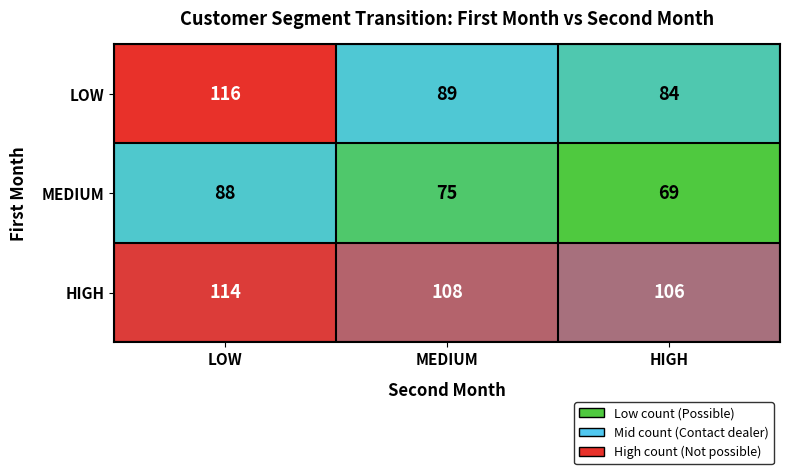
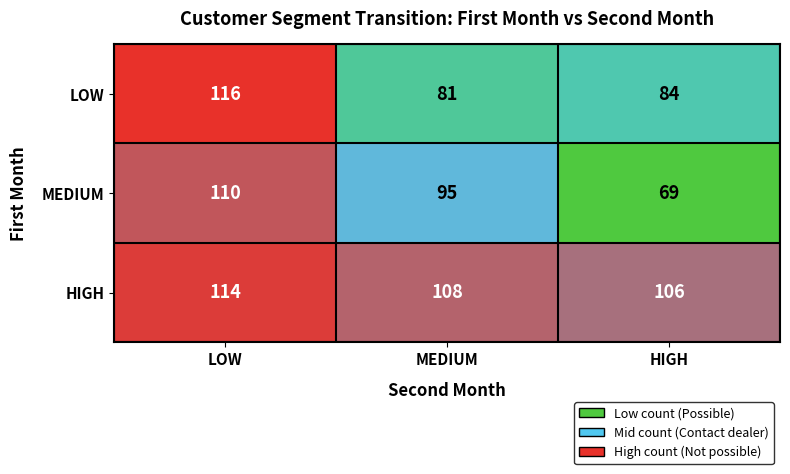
  {
    "LOW": {
      "LOW": 116,
-     "MEDIUM": 89,
+     "MEDIUM": 81,
      "HIGH": 84
    },
    "MEDIUM": {
-     "LOW": 88,
-     "MEDIUM": 75,
+     "LOW": 110,
+     "MEDIUM": 95,
      "HIGH": 69
    },
    "HIGH": {
      "LOW": 114,
      "MEDIUM": 108,
      "HIGH": 106
    }
  }
